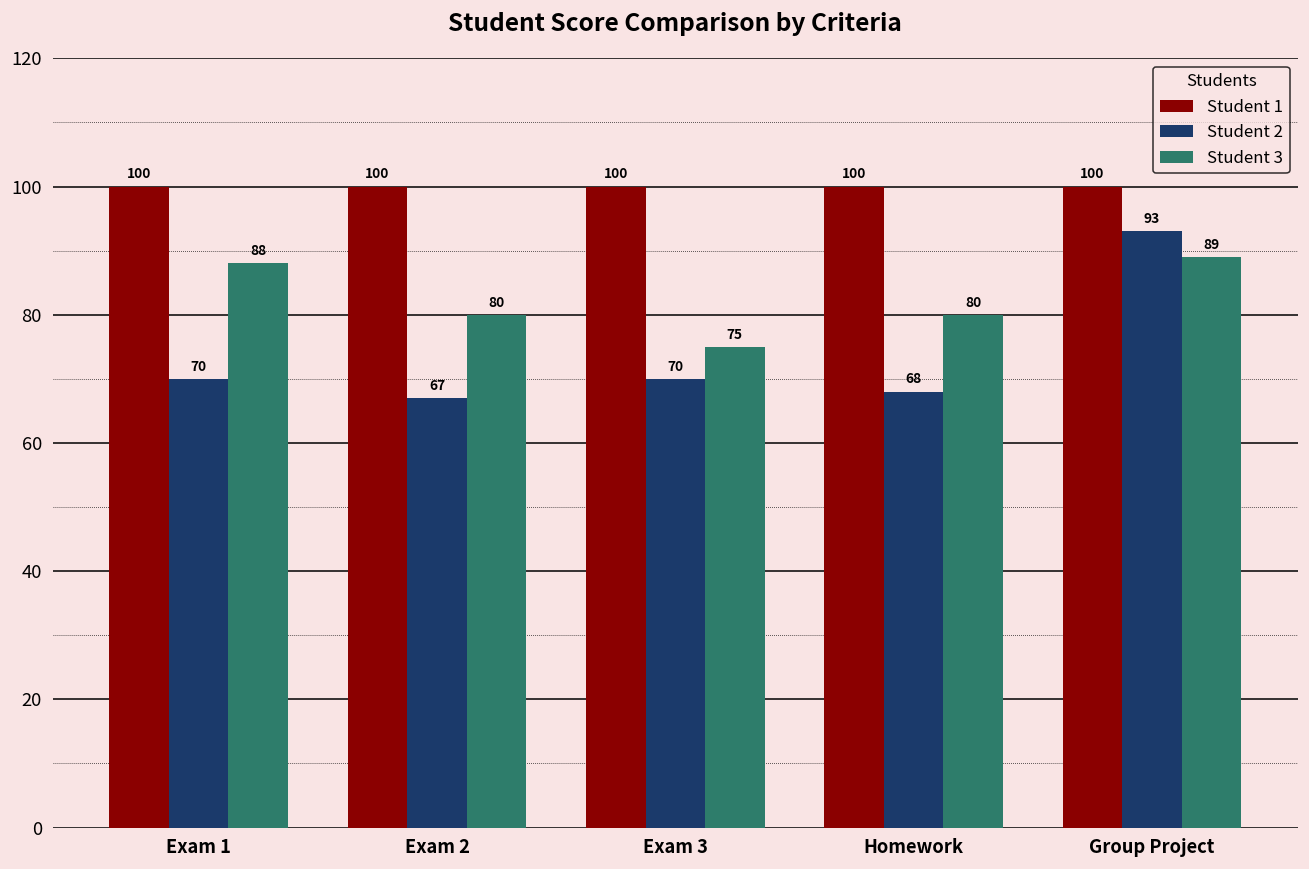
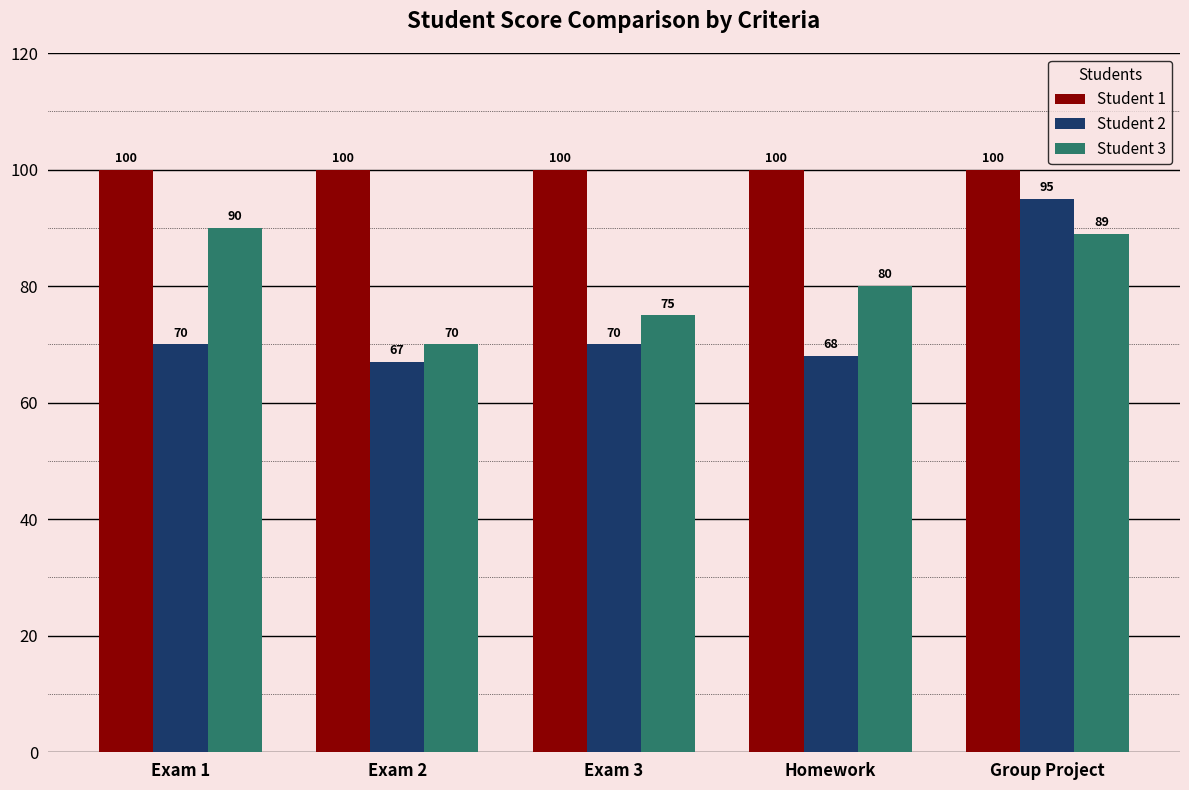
  {
    "Student 1": {
      "Exam 1": 100,
      "Exam 2": 100,
      "Exam 3": 100,
      "Homework": 100,
      "Group Project": 100
    },
    "Student 2": {
      "Exam 1": 70,
      "Exam 2": 67,
      "Exam 3": 70,
      "Homework": 68,
-     "Group Project": 93
+     "Group Project": 95
    },
    "Student 3": {
-     "Exam 1": 88,
-     "Exam 2": 80,
+     "Exam 1": 90,
+     "Exam 2": 70,
      "Exam 3": 75,
      "Homework": 80,
      "Group Project": 89
    }
  }
